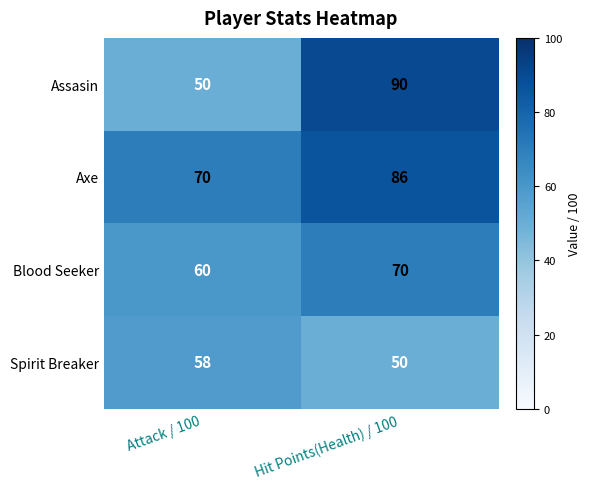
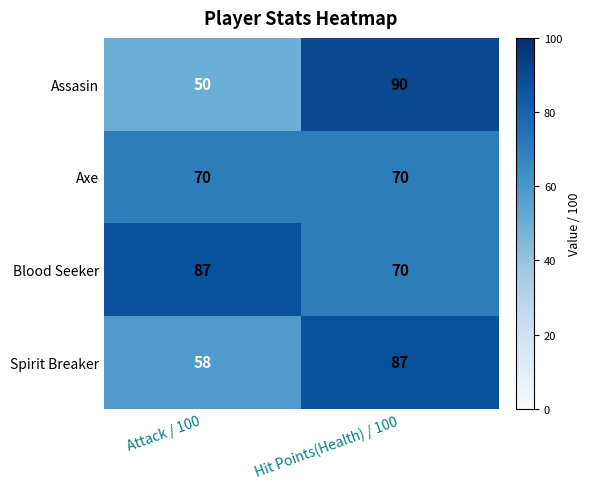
  {
    "Assasin": {
      "Attack / 100": 50,
      "Hit Points(Health) / 100": 90
    },
    "Axe": {
      "Attack / 100": 70,
-     "Hit Points(Health) / 100": 86
+     "Hit Points(Health) / 100": 70
    },
    "Blood Seeker": {
-     "Attack / 100": 60,
+     "Attack / 100": 87,
      "Hit Points(Health) / 100": 70
    },
    "Spirit Breaker": {
      "Attack / 100": 58,
-     "Hit Points(Health) / 100": 50
+     "Hit Points(Health) / 100": 87
    }
  }
